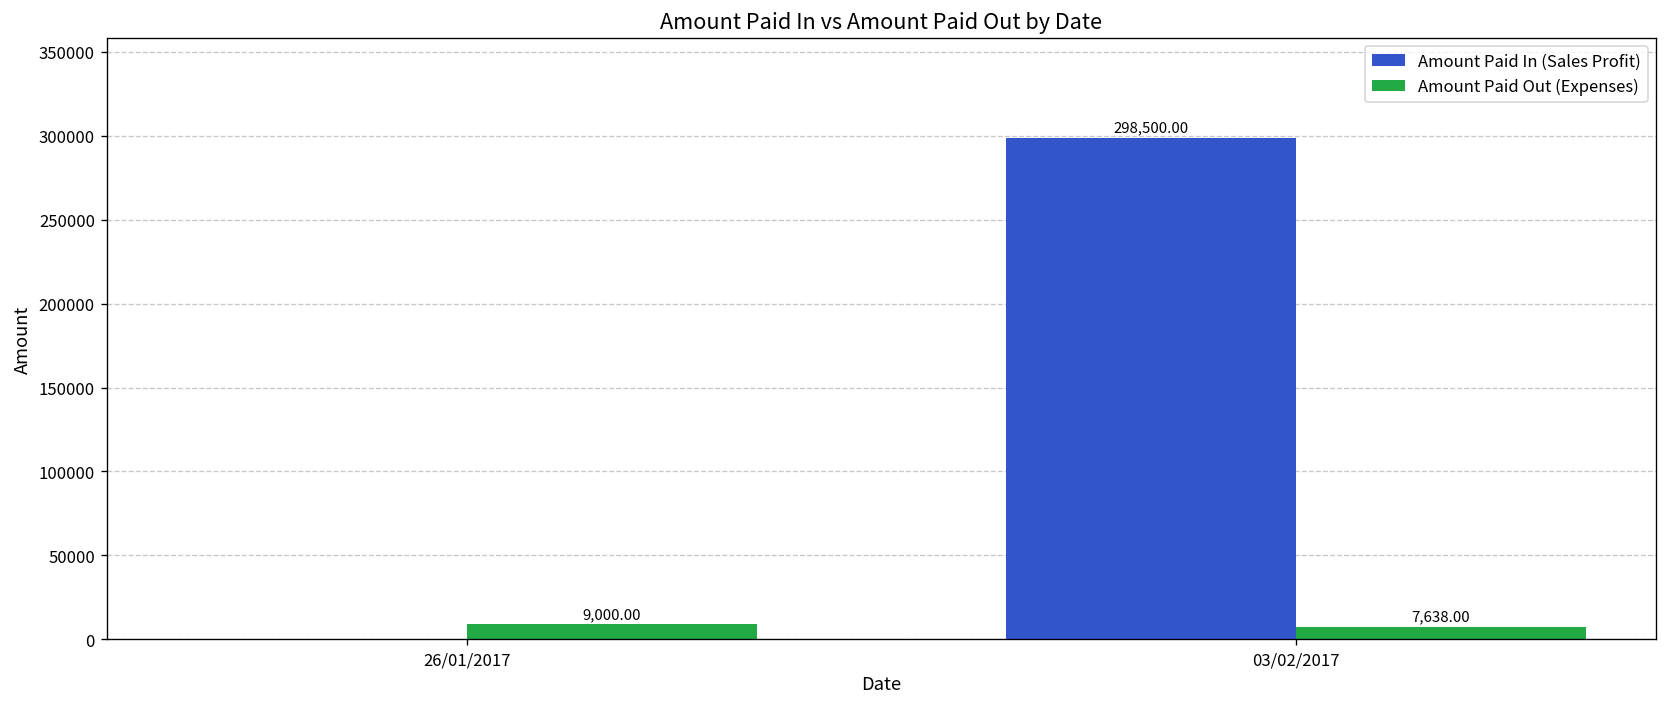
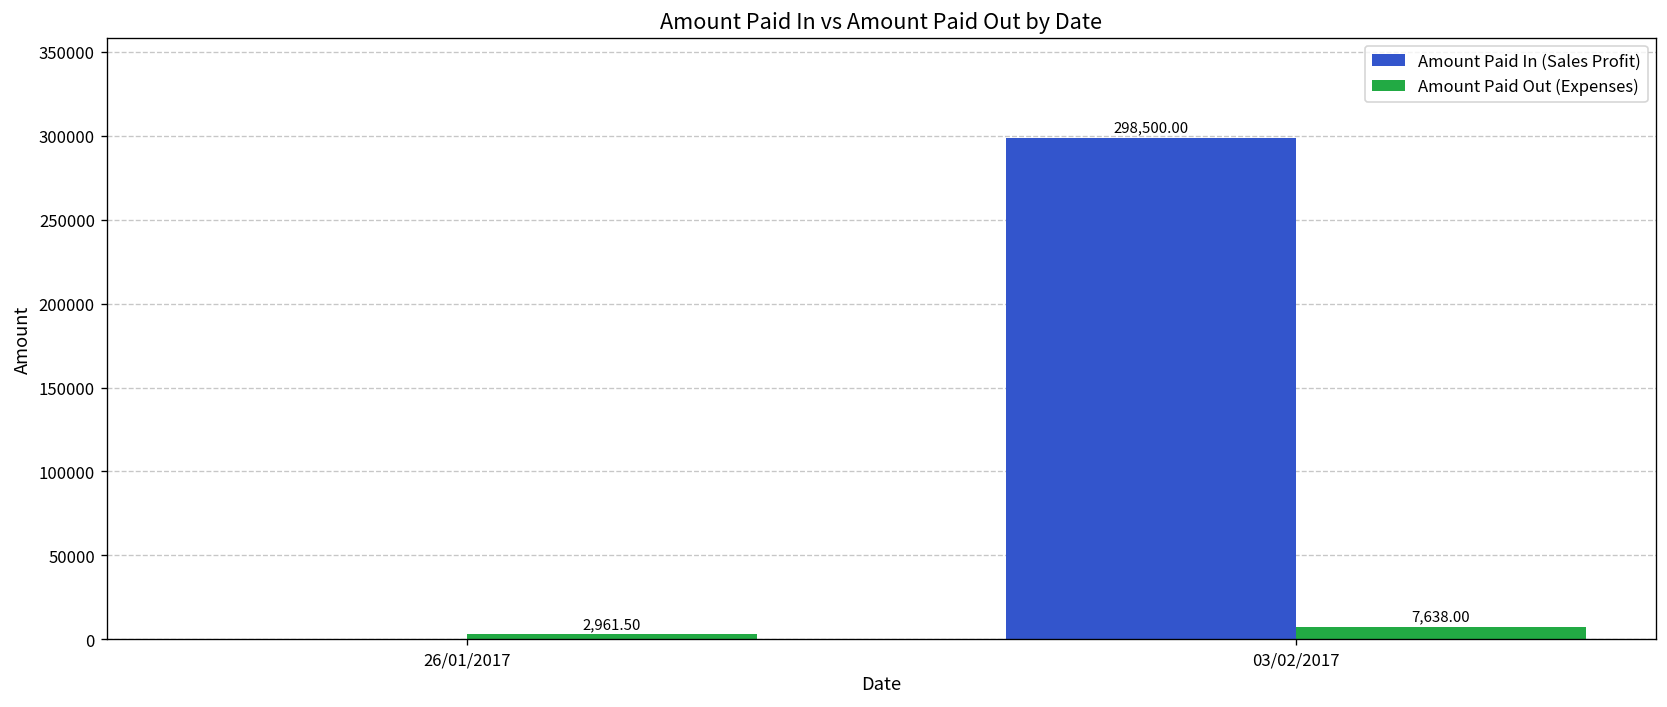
  {
    "Amount Paid In (Sales Profit)": {
      "03/02/2017": "298,500.00"
    },
    "Amount Paid Out (Expenses)": {
-     "26/01/2017": "9,000.00",
+     "26/01/2017": "2,961.50",
      "03/02/2017": "7,638.00"
    }
  }
